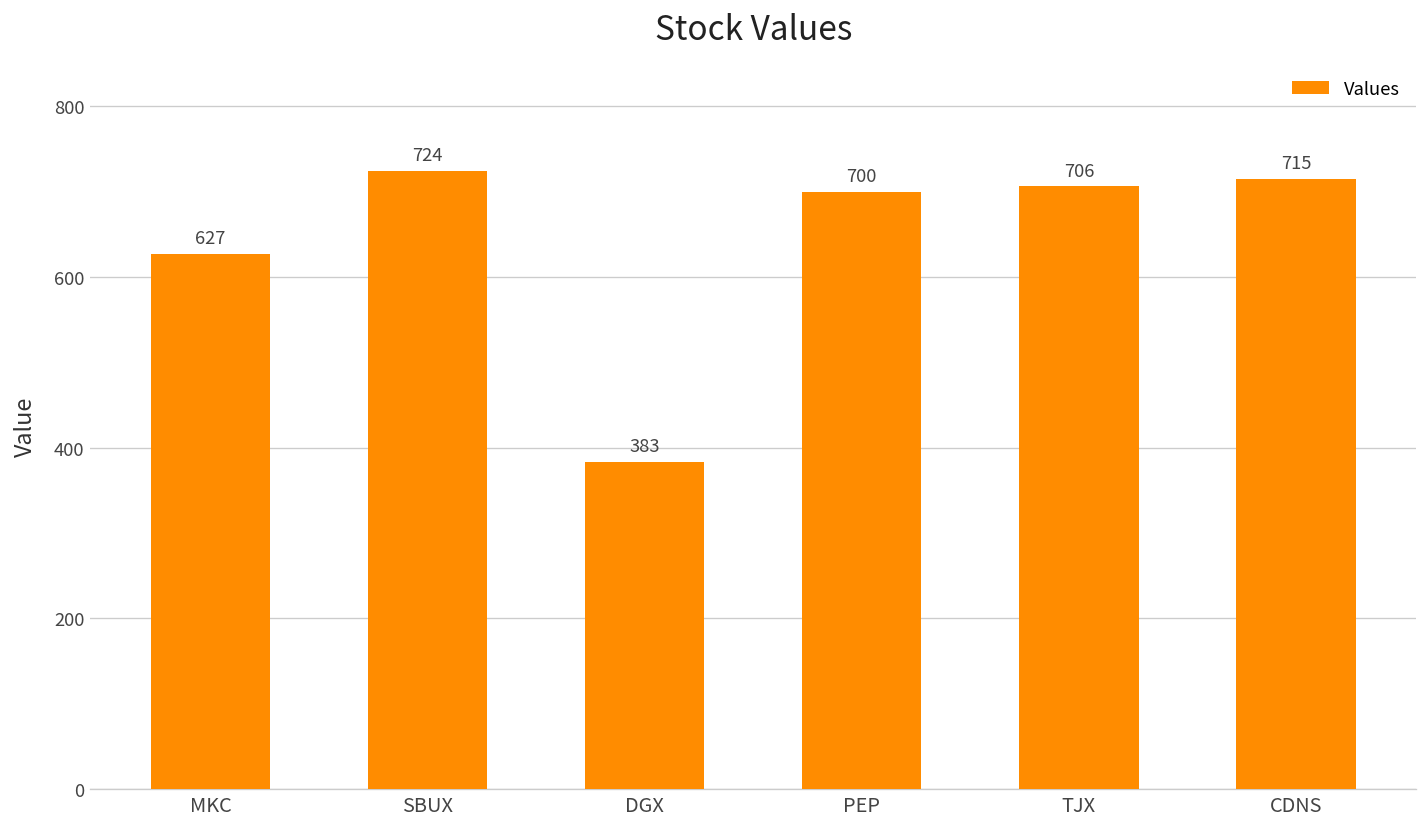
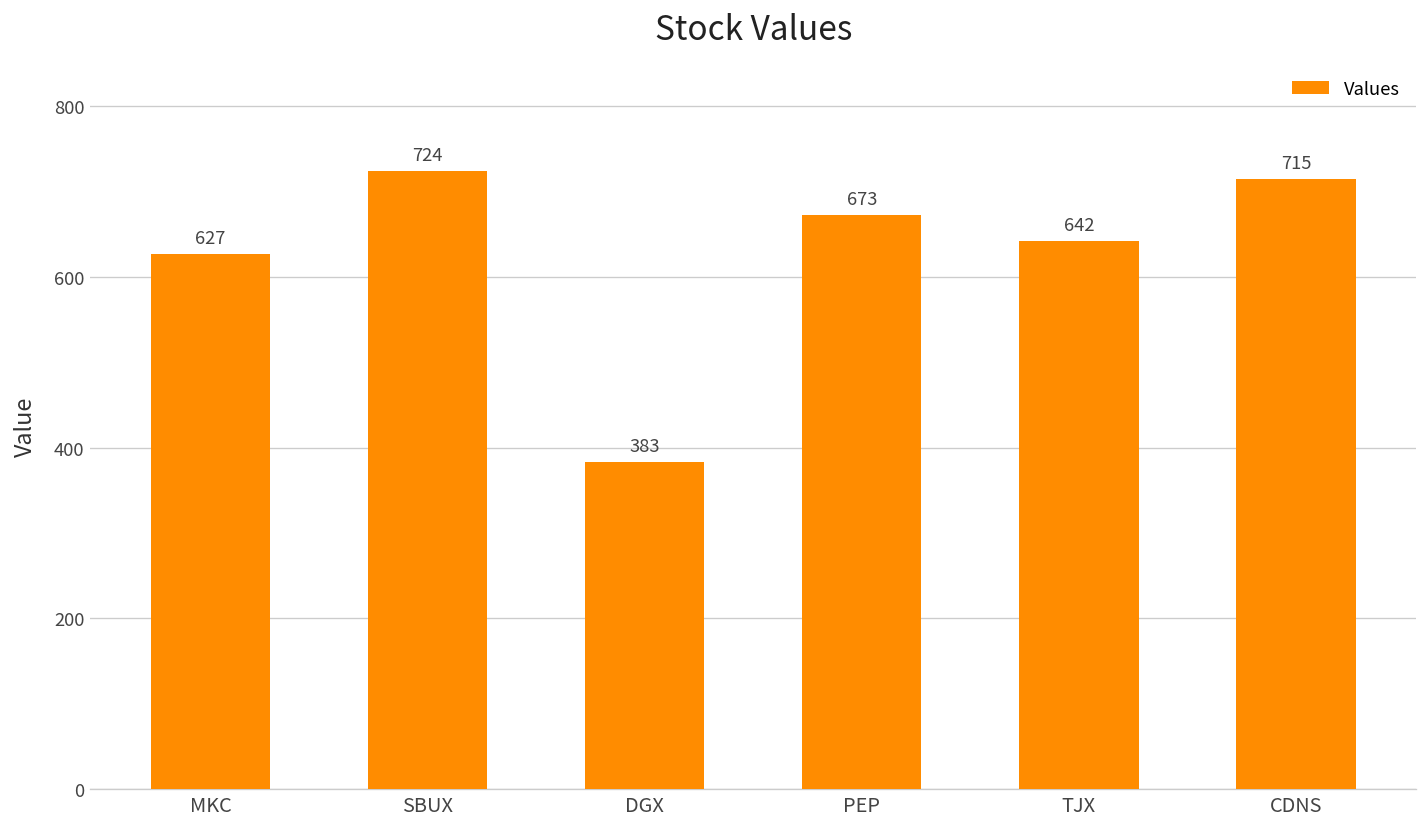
  {
    "MKC": 627,
    "SBUX": 724,
    "DGX": 383,
-   "PEP": 700,
-   "TJX": 706,
+   "PEP": 673,
+   "TJX": 642,
    "CDNS": 715
  }
